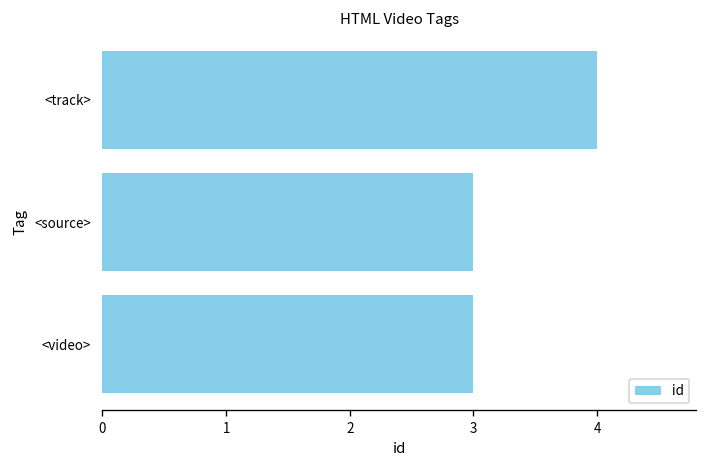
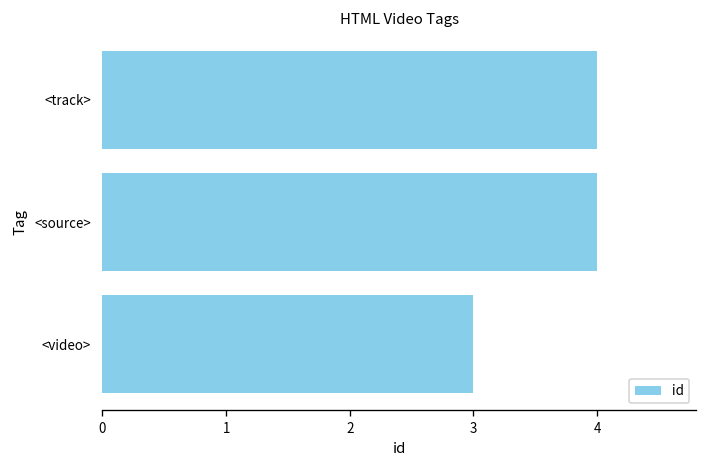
  {
    "<track>": 4,
-   "<source>": 3,
+   "<source>": 4,
    "<video>": 3
  }
